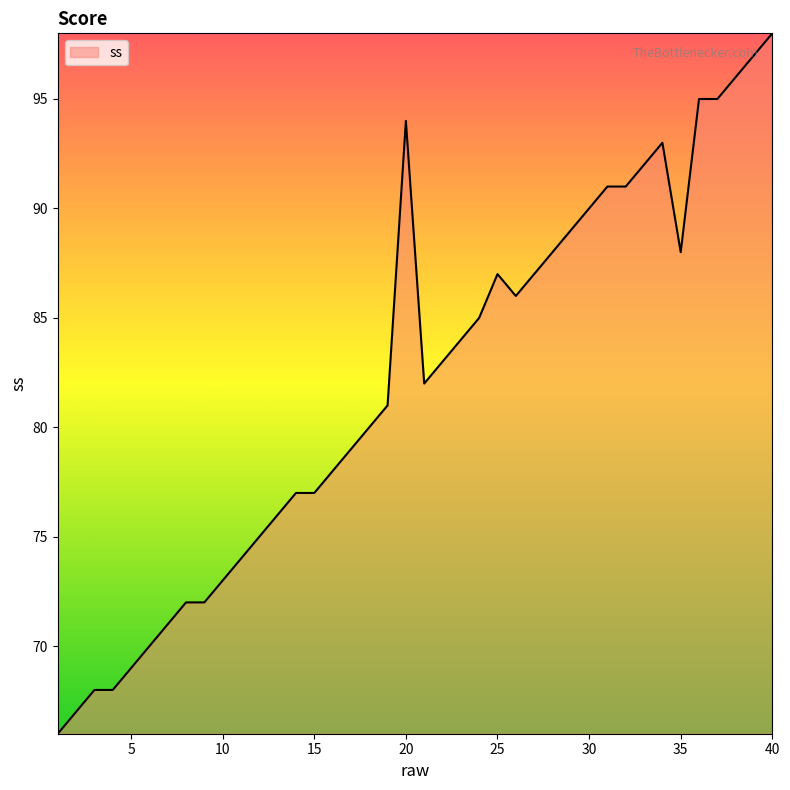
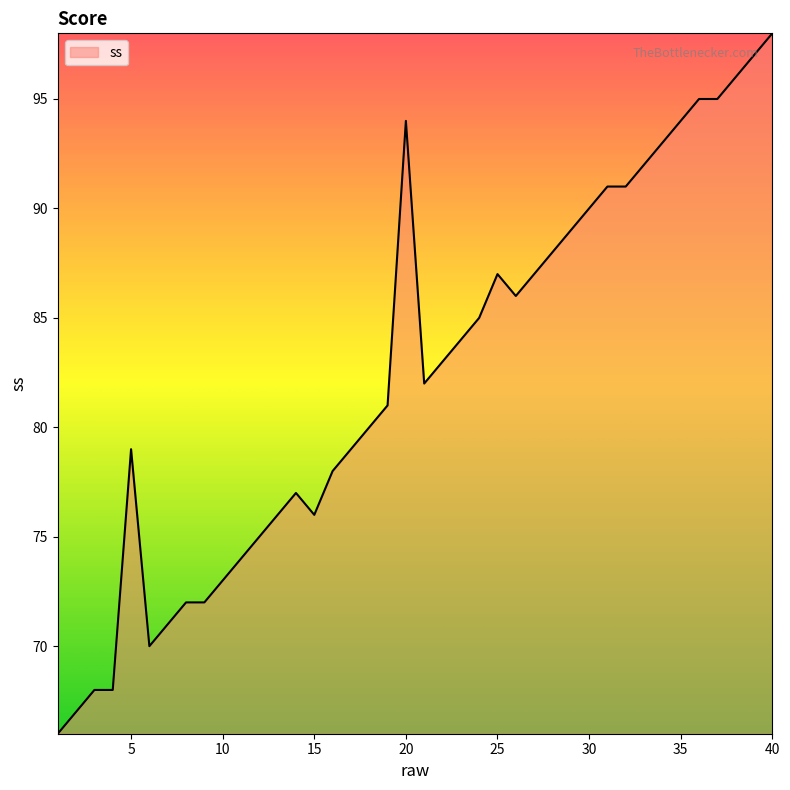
  {
-   "5": 69,
+   "5": 79,
    "10": 73,
-   "15": 77,
+   "15": 76,
    "20": 94,
    "25": 87,
    "30": 90,
-   "35": 88,
+   "35": 94,
    "40": 98
  }
